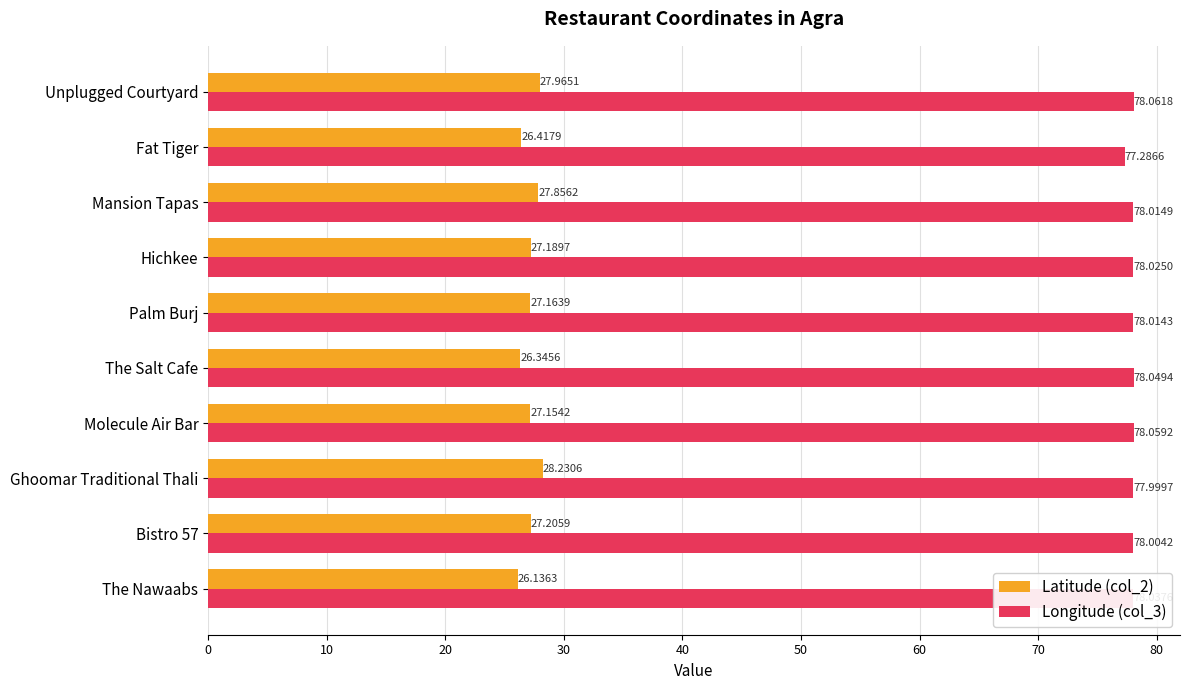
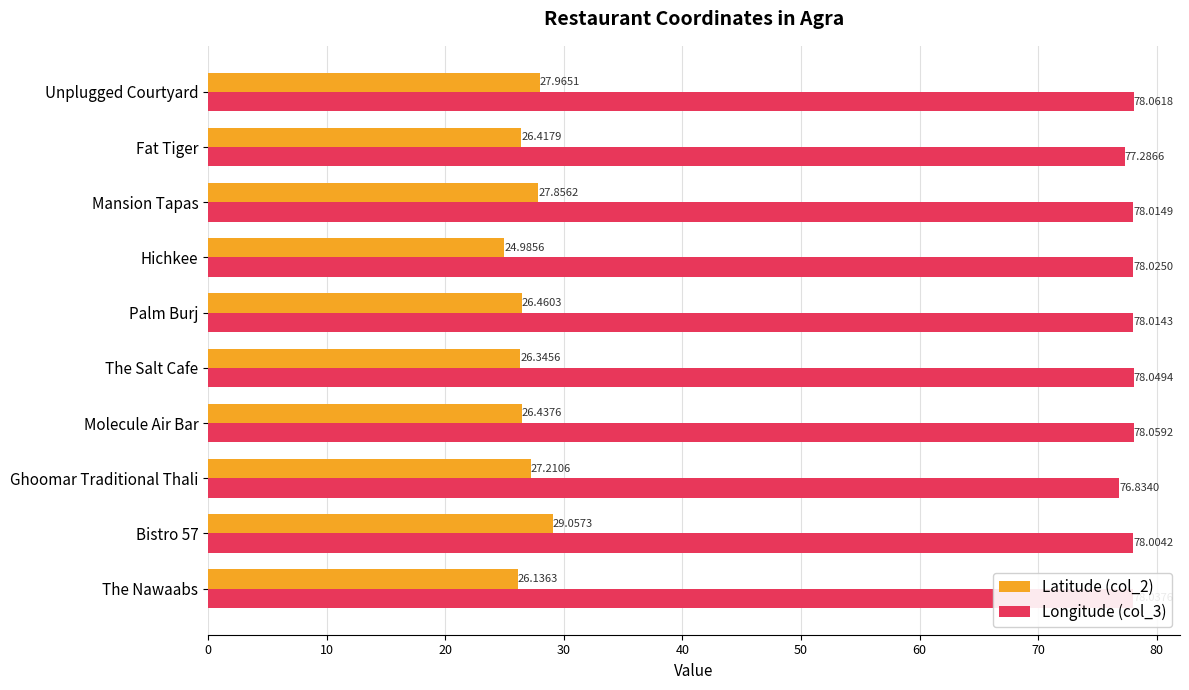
  {
    "Latitude (col_2)": {
      "Unplugged Courtyard": 27.9651,
      "Fat Tiger": 26.4179,
      "Mansion Tapas": 27.8562,
-     "Hichkee": 27.1897,
-     "Palm Burj": 27.1639,
+     "Hichkee": 24.9856,
+     "Palm Burj": 26.4603,
      "The Salt Cafe": 26.3456,
-     "Molecule Air Bar": 27.1542,
-     "Ghoomar Traditional Thali": 28.2306,
-     "Bistro 57": 27.2059,
+     "Molecule Air Bar": 26.4376,
+     "Ghoomar Traditional Thali": 27.2106,
+     "Bistro 57": 29.0573,
      "The Nawaabs": 26.1363
    },
    "Longitude (col_3)": {
      "Unplugged Courtyard": 78.0618,
      "Fat Tiger": 77.2866,
      "Mansion Tapas": 78.0149,
      "Hichkee": 78.0250,
      "Palm Burj": 78.0143,
      "The Salt Cafe": 78.0494,
      "Molecule Air Bar": 78.0592,
-     "Ghoomar Traditional Thali": 77.9997,
+     "Ghoomar Traditional Thali": 76.8340,
      "Bistro 57": 78.0042
    }
  }
